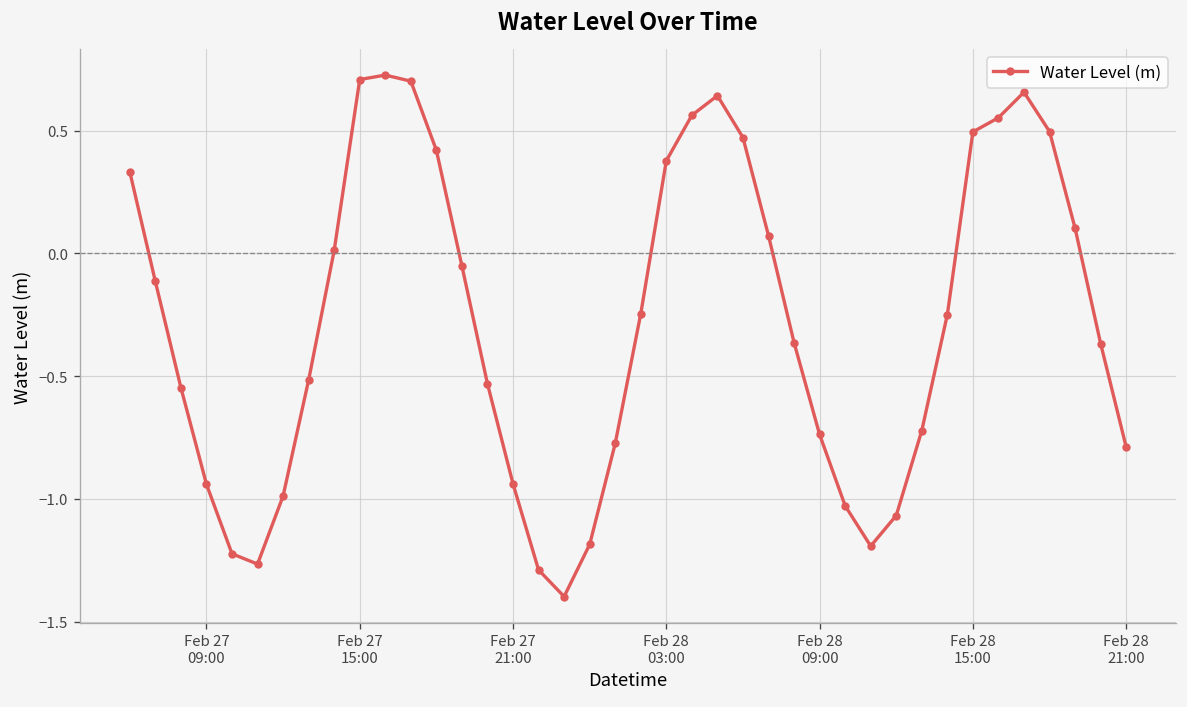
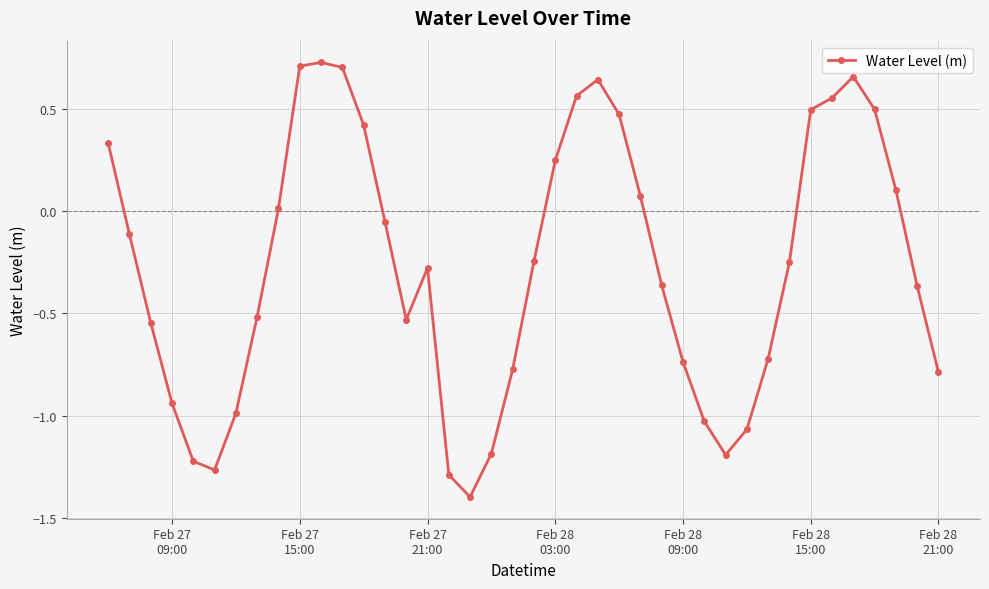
  {
    "Feb 27 09:00": -0.94,
    "Feb 27 15:00": 0.71,
-   "Feb 27 21:00": -0.94,
-   "Feb 28 03:00": 0.38,
+   "Feb 27 21:00": -0.28,
+   "Feb 28 03:00": 0.25,
    "Feb 28 09:00": -0.74,
    "Feb 28 15:00": 0.49,
    "Feb 28 21:00": -0.79
  }
